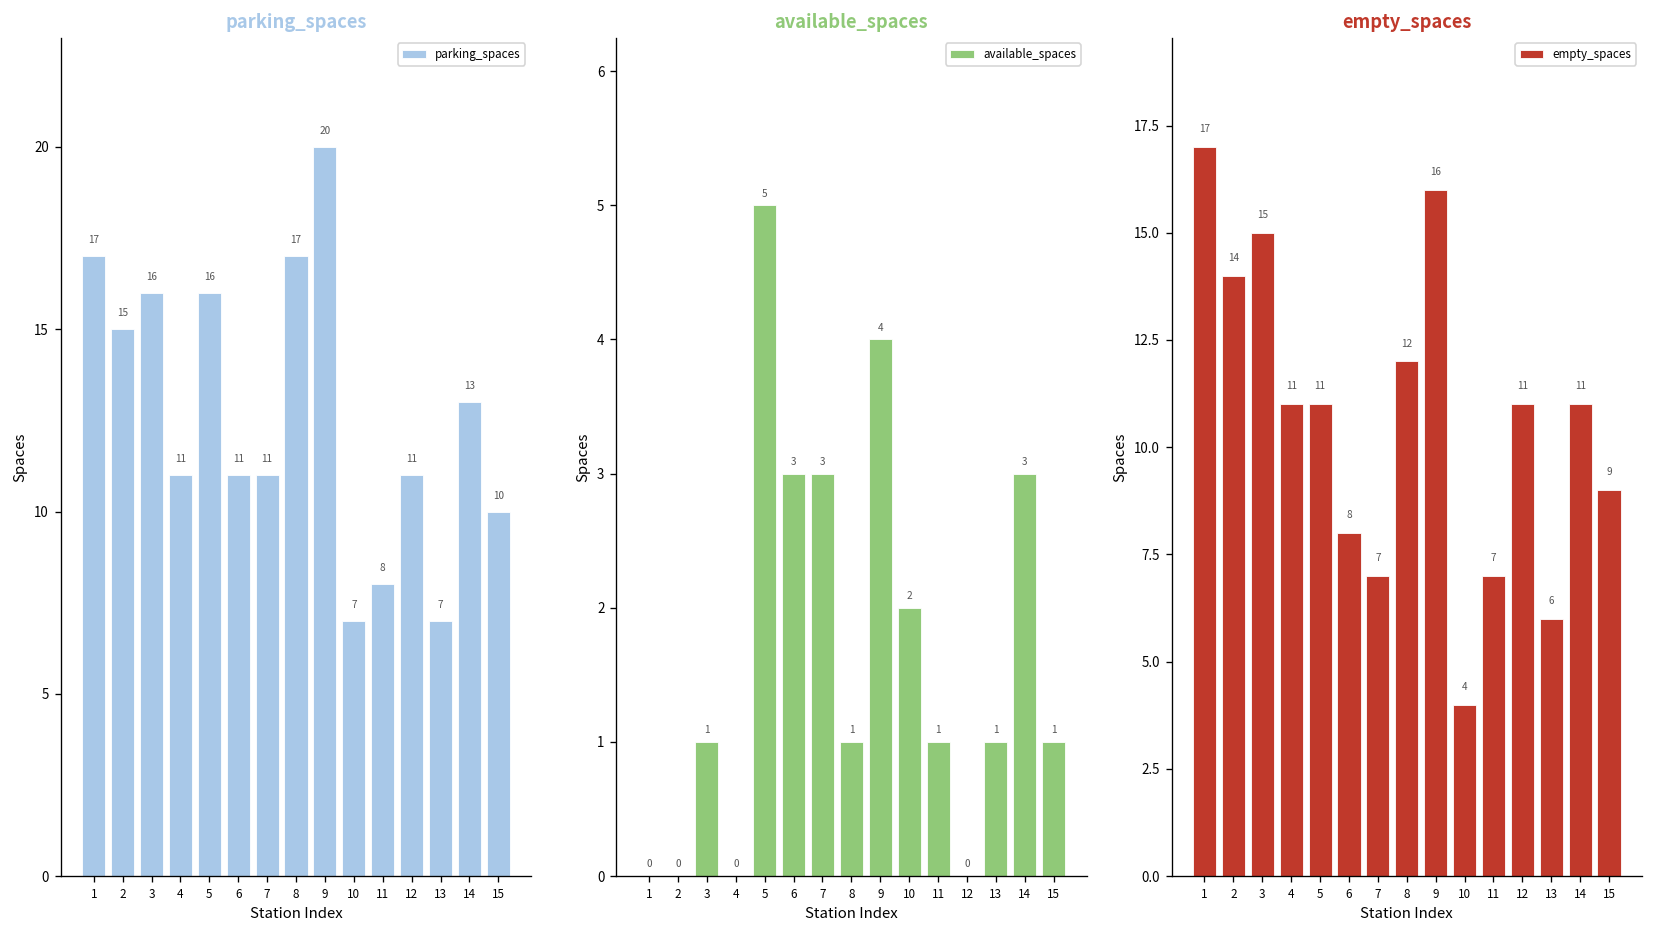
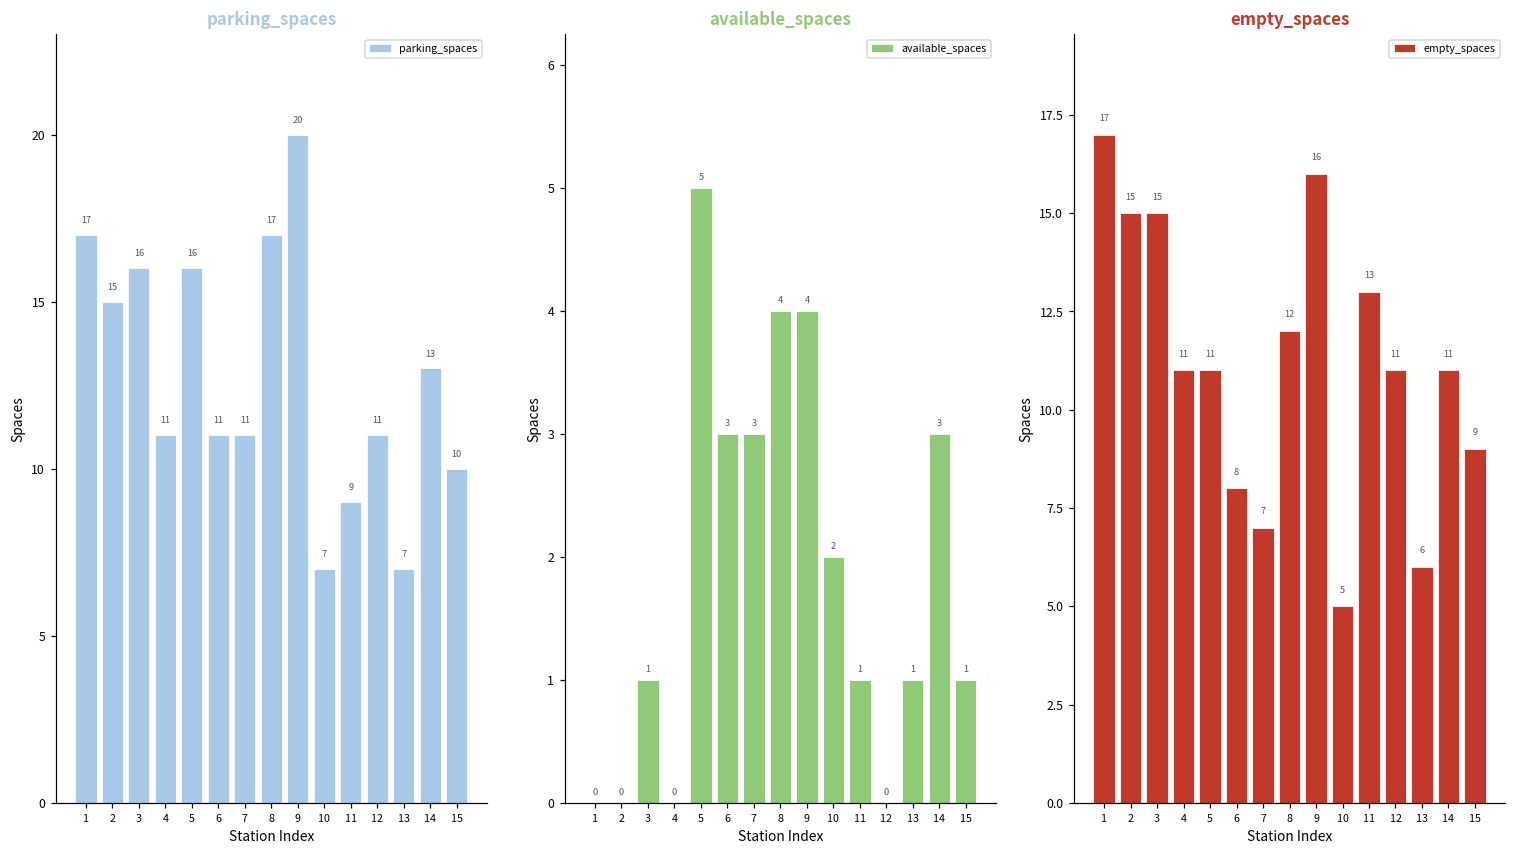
  {
    "parking_spaces": {
      "1": 17,
      "2": 15,
      "3": 16,
      "4": 11,
      "5": 16,
      "6": 11,
      "7": 11,
      "8": 17,
      "9": 20,
      "10": 7,
-     "11": 8,
+     "11": 9,
      "12": 11,
      "13": 7,
      "14": 13,
      "15": 10
    },
    "available_spaces": {
      "1": 0,
      "2": 0,
      "3": 1,
      "4": 0,
      "5": 5,
      "6": 3,
      "7": 3,
-     "8": 1,
+     "8": 4,
      "9": 4,
      "10": 2,
      "11": 1,
      "12": 0,
      "13": 1,
      "14": 3,
      "15": 1
    },
    "empty_spaces": {
      "1": 17,
-     "2": 14,
+     "2": 15,
      "3": 15,
      "4": 11,
      "5": 11,
      "6": 8,
      "7": 7,
      "8": 12,
      "9": 16,
-     "10": 4,
-     "11": 7,
+     "10": 5,
+     "11": 13,
      "12": 11,
      "13": 6,
      "14": 11,
      "15": 9
    }
  }
